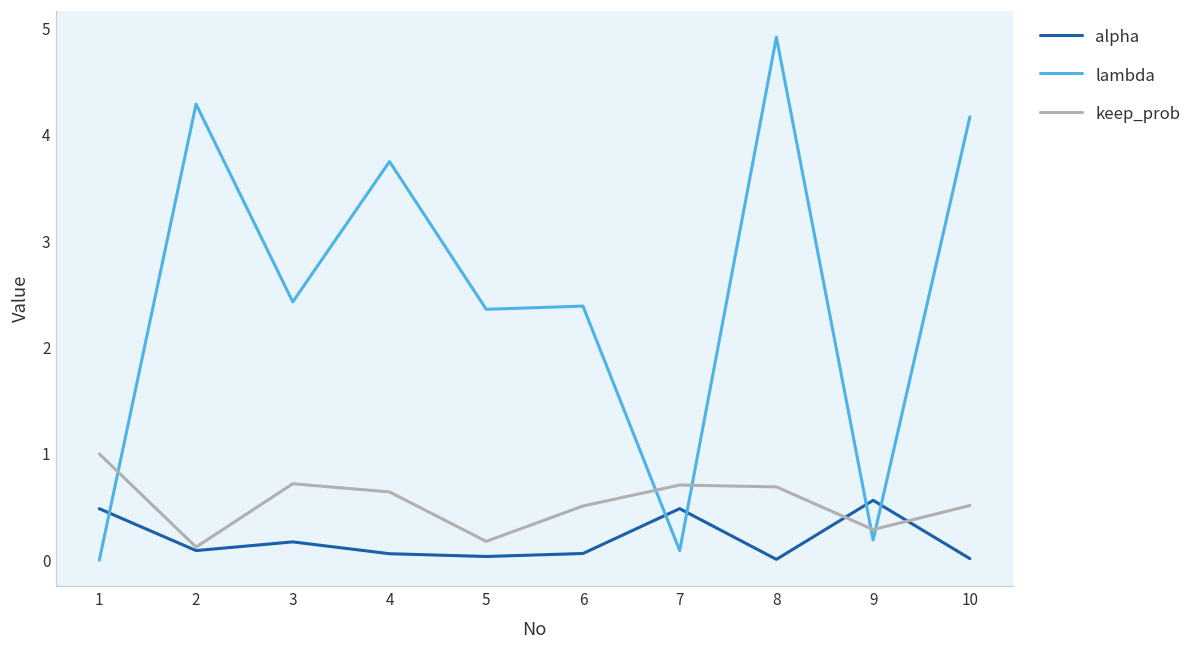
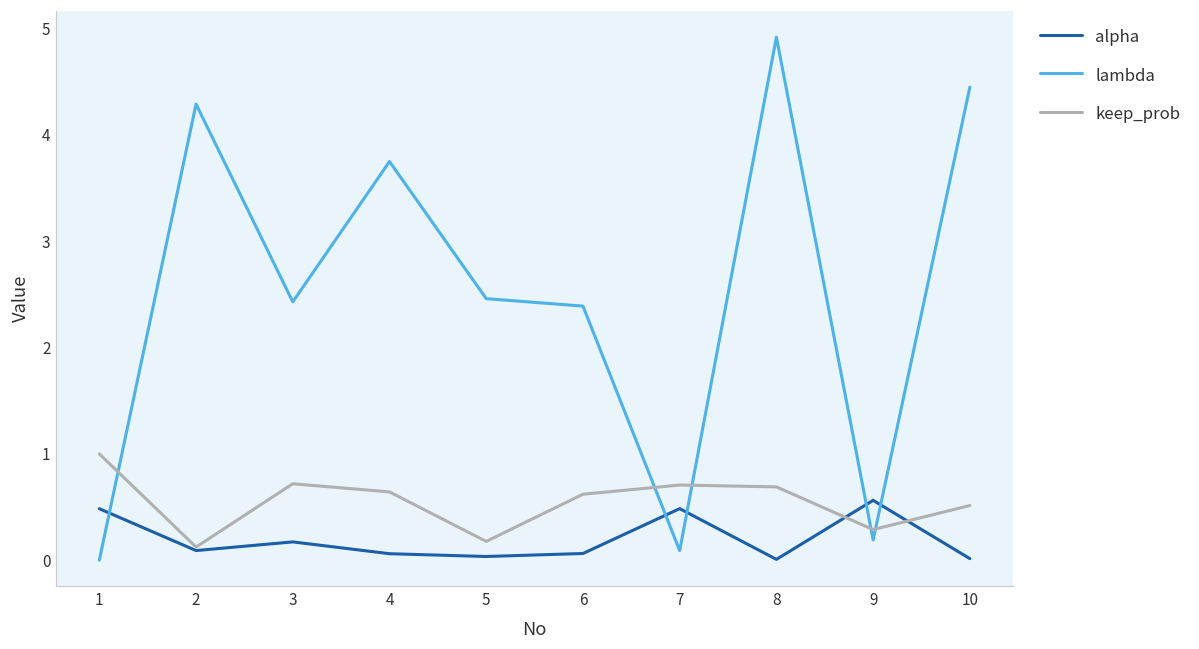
  {
    "alpha": {
      "1": 0.5,
      "2": 0.1,
      "3": 0.2,
      "4": 0.1,
      "5": 0.0,
      "6": 0.1,
      "7": 0.5,
      "8": 0.0,
      "9": 0.6,
      "10": 0.0
    },
    "lambda": {
      "1": 0.0,
      "2": 4.3,
      "3": 2.4,
      "4": 3.8,
-     "5": 2.4,
+     "5": 2.5,
      "6": 2.4,
      "7": 0.1,
      "8": 4.9,
      "9": 0.2,
-     "10": 4.2
+     "10": 4.5
    },
    "keep_prob": {
      "1": 1.0,
      "2": 0.1,
      "3": 0.7,
      "4": 0.6,
      "5": 0.2,
-     "6": 0.5,
+     "6": 0.6,
      "7": 0.7,
      "8": 0.7,
      "9": 0.3,
      "10": 0.5
    }
  }
